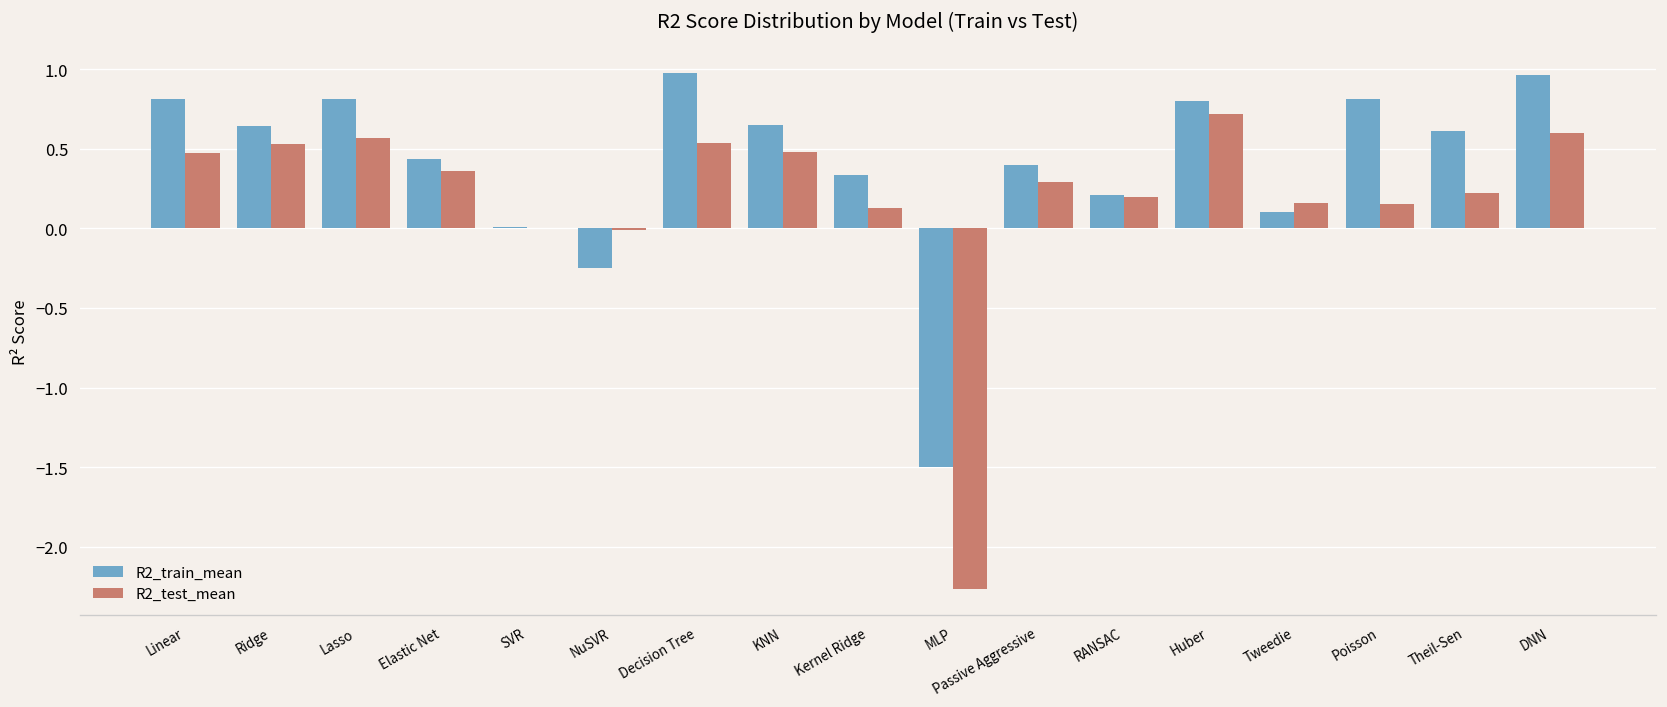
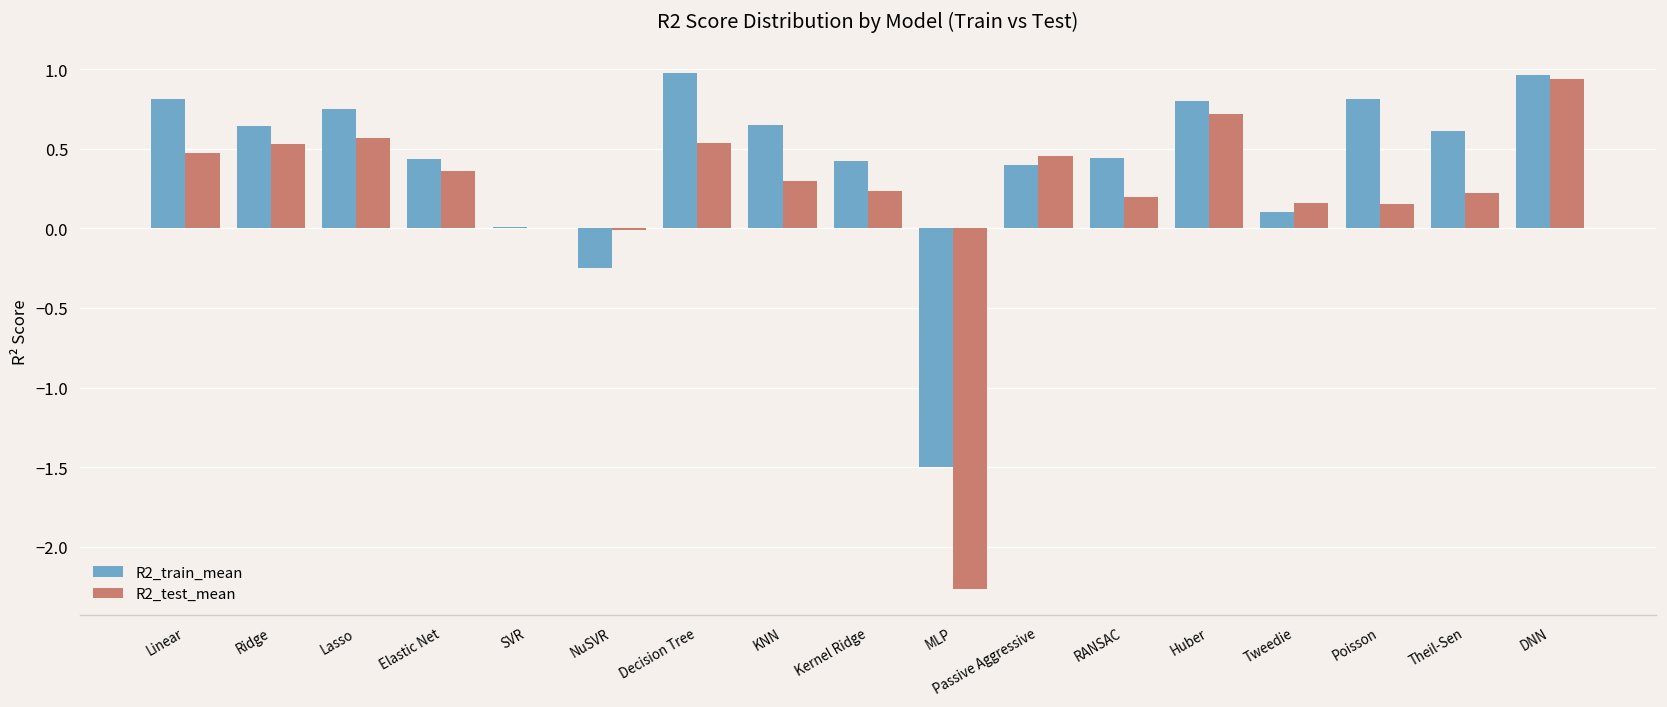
  {
    "R2_train_mean": {
      "Linear": 0.82,
      "Ridge": 0.65,
-     "Lasso": 0.81,
+     "Lasso": 0.75,
      "Elastic Net": 0.44,
      "NuSVR": -0.25,
      "Decision Tree": 0.98,
      "KNN": 0.65,
-     "Kernel Ridge": 0.34,
+     "Kernel Ridge": 0.43,
      "MLP": -1.50,
      "Passive Aggressive": 0.40,
-     "RANSAC": 0.21,
+     "RANSAC": 0.44,
      "Huber": 0.80,
      "Tweedie": 0.10,
      "Poisson": 0.81,
      "Theil-Sen": 0.61,
      "DNN": 0.97
    },
    "R2_test_mean": {
      "Linear": 0.48,
      "Ridge": 0.53,
      "Lasso": 0.57,
      "Elastic Net": 0.36,
      "Decision Tree": 0.54,
-     "KNN": 0.48,
-     "Kernel Ridge": 0.13,
+     "KNN": 0.30,
+     "Kernel Ridge": 0.24,
      "MLP": -2.27,
-     "Passive Aggressive": 0.29,
+     "Passive Aggressive": 0.45,
      "RANSAC": 0.20,
      "Huber": 0.72,
      "Tweedie": 0.16,
      "Poisson": 0.16,
      "Theil-Sen": 0.22,
-     "DNN": 0.60
+     "DNN": 0.94
    }
  }
